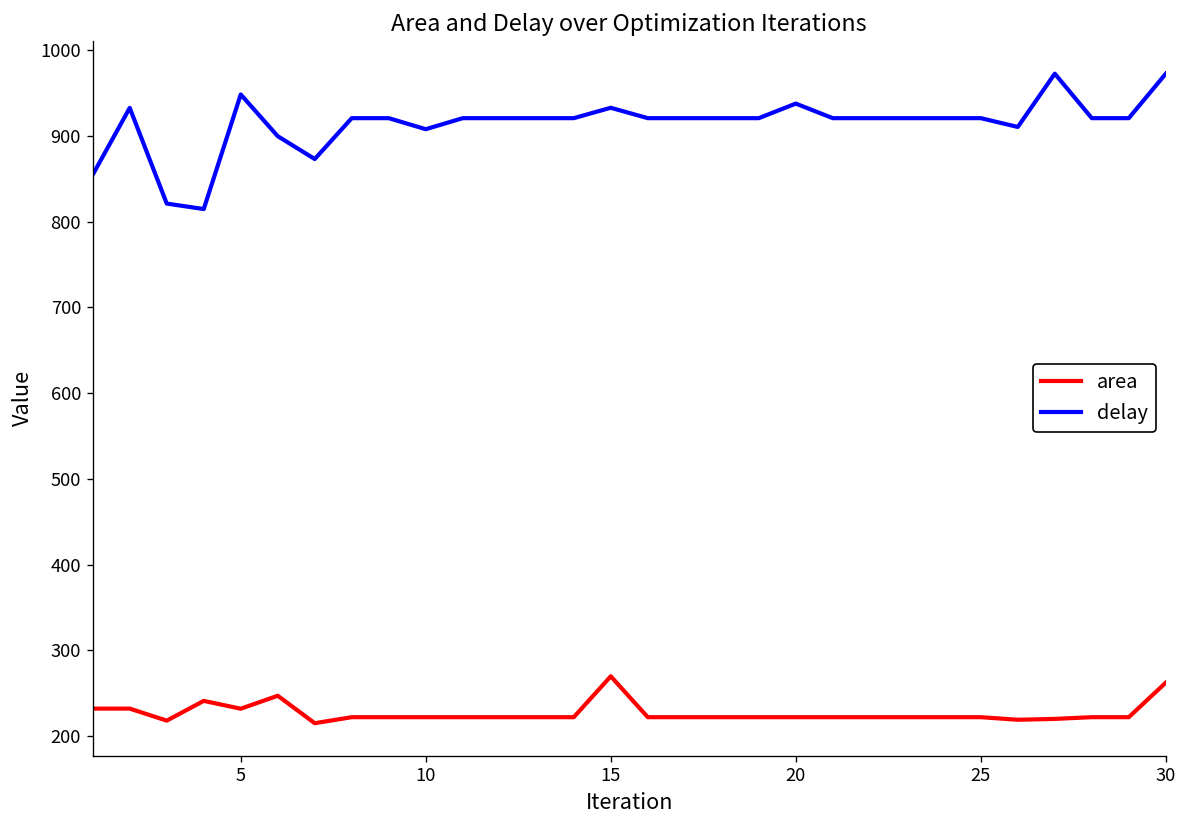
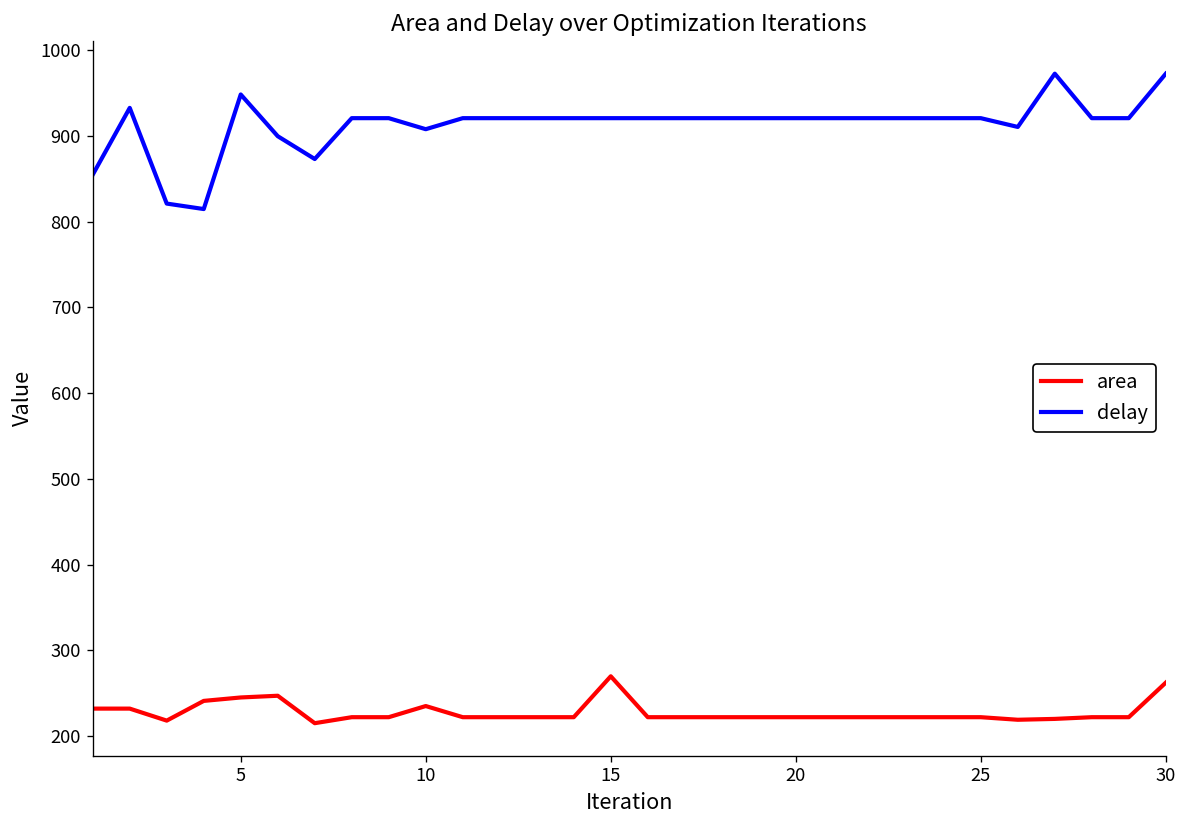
  {
    "area": {
-     "5": 230,
-     "10": 220,
+     "5": 250,
+     "10": 240,
      "15": 270,
      "20": 220,
      "25": 220,
      "30": 260
    },
    "delay": {
      "5": 950,
      "10": 910,
-     "15": 930,
-     "20": 940,
+     "15": 920,
+     "20": 920,
      "25": 920,
      "30": 970
    }
  }
